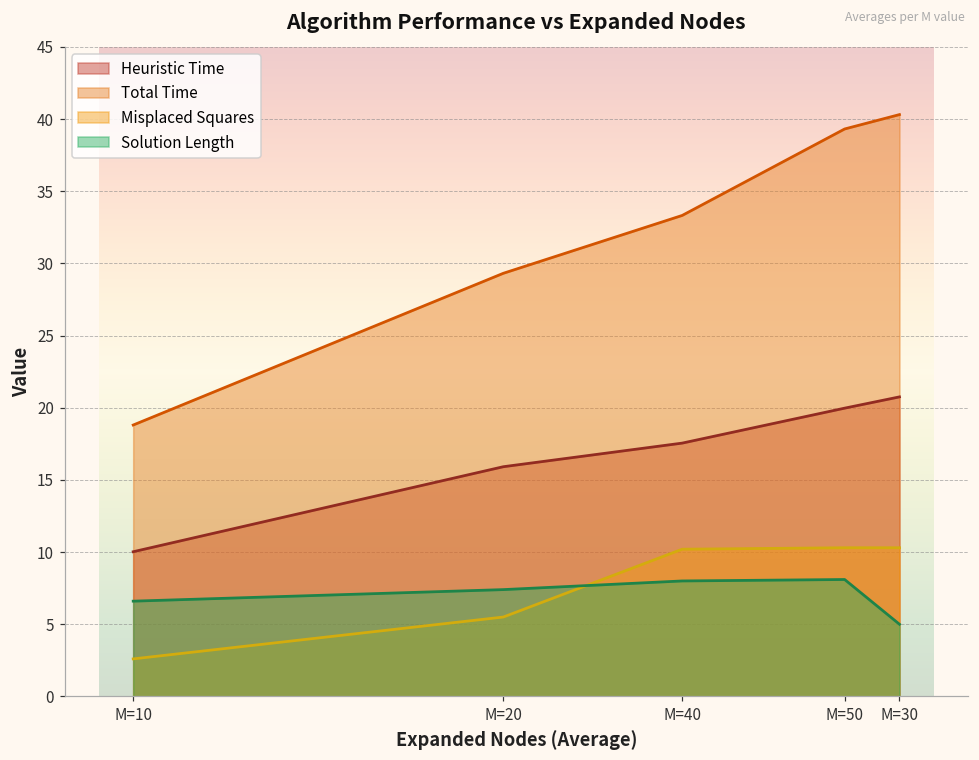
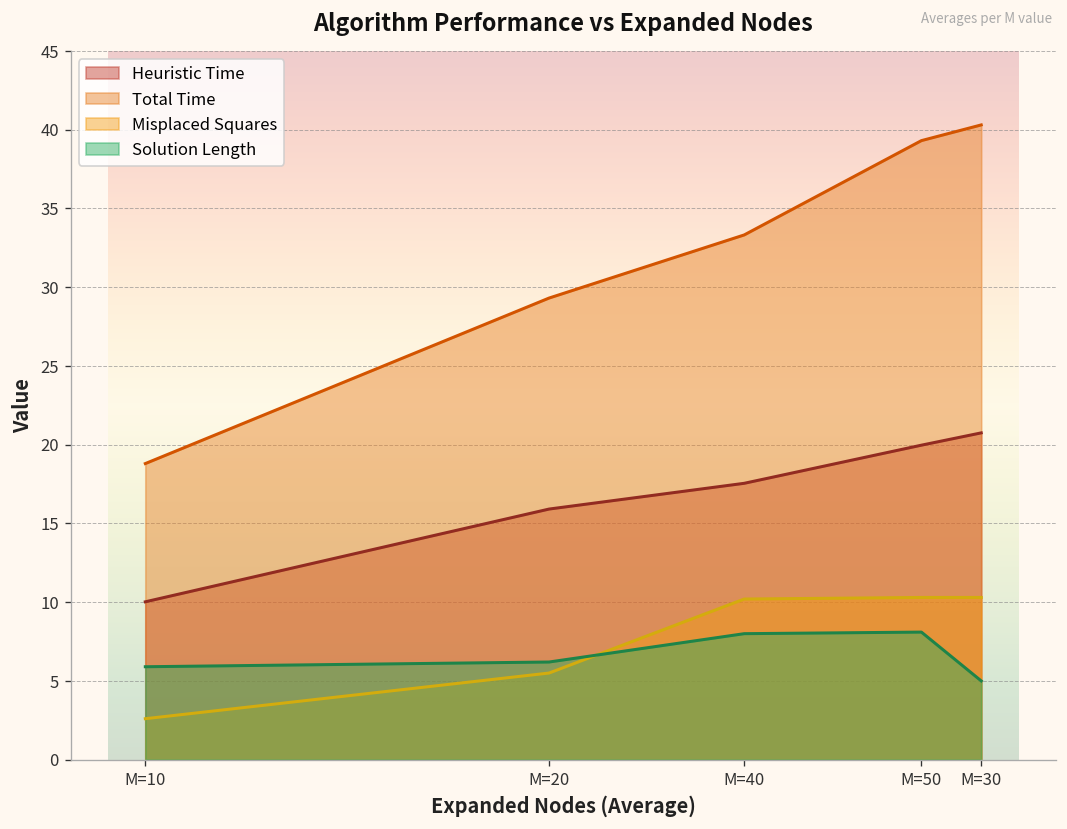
  {
    "Solution Length": {
-     "M=10": 6.6,
-     "M=20": 7.4,
+     "M=10": 5.9,
+     "M=20": 6.2,
      "M=40": 8.0,
      "M=50": 8.1,
      "M=30": 5.0
    }
  }
